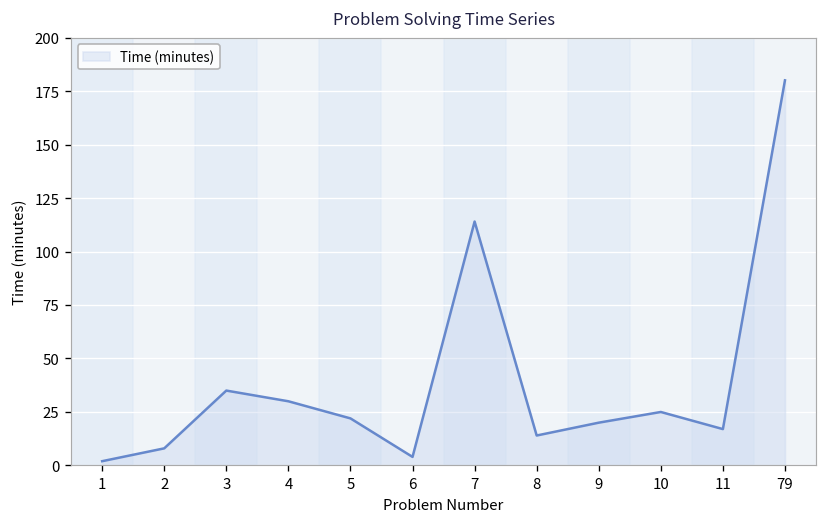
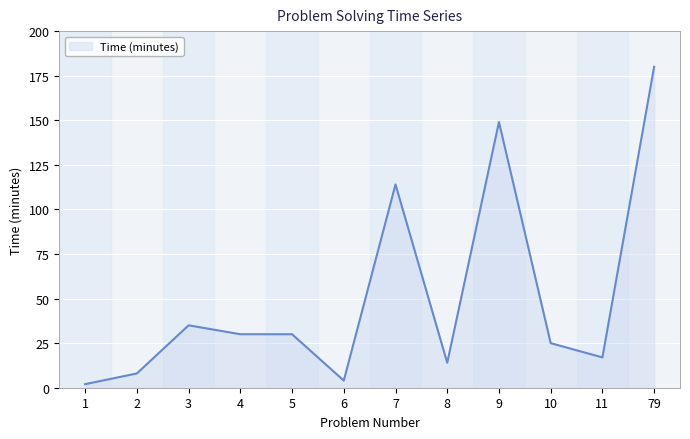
  {
    "1": 2,
    "2": 8,
    "3": 35,
    "4": 30,
-   "5": 22,
+   "5": 30,
    "6": 4,
    "7": 114,
    "8": 14,
-   "9": 20,
+   "9": 149,
    "10": 25,
    "11": 17,
    "79": 180
  }
